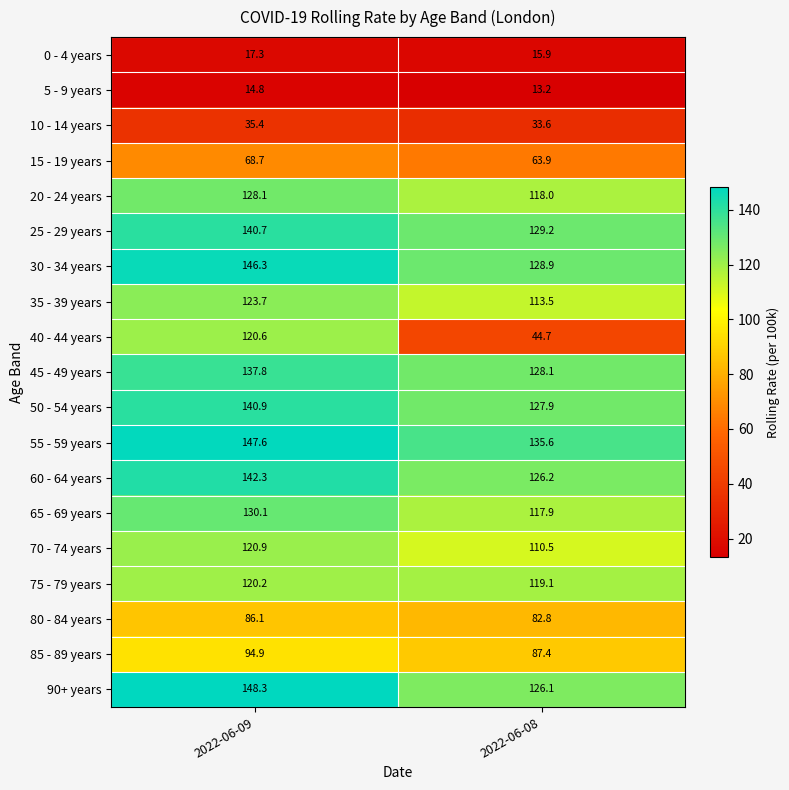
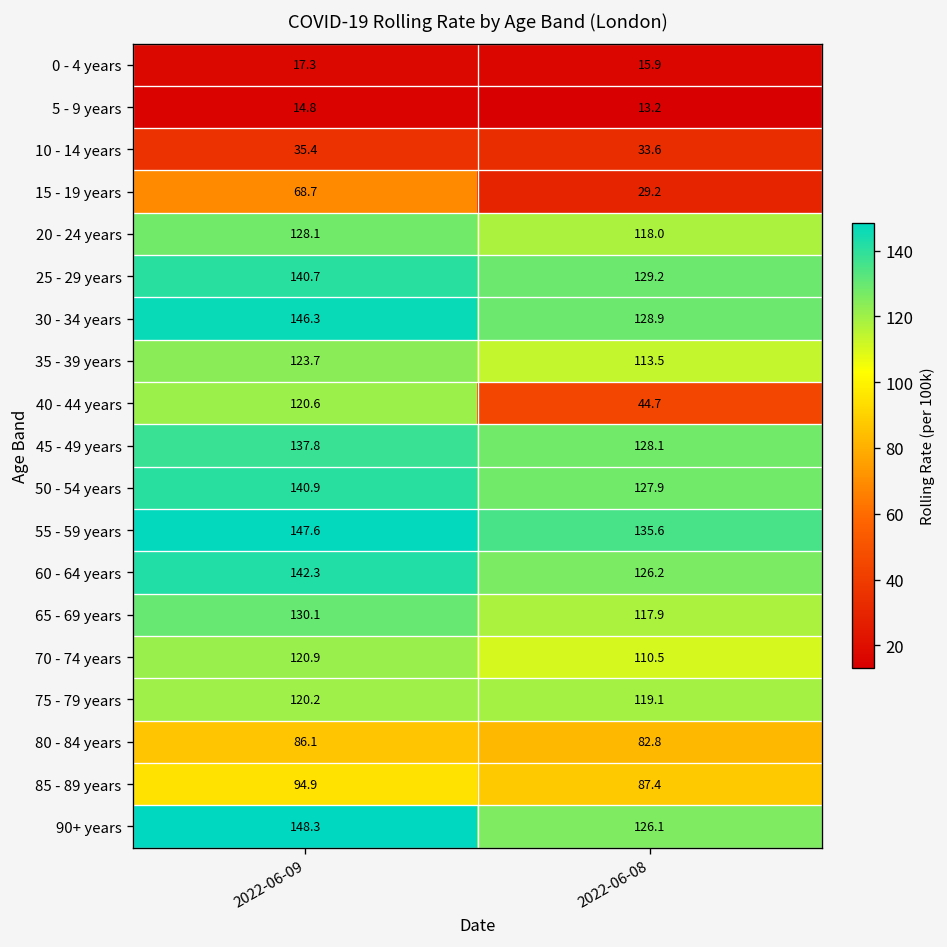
  {
    "0 - 4 years": {
      "2022-06-09": 17.3,
      "2022-06-08": 15.9
    },
    "5 - 9 years": {
      "2022-06-09": 14.8,
      "2022-06-08": 13.2
    },
    "10 - 14 years": {
      "2022-06-09": 35.4,
      "2022-06-08": 33.6
    },
    "15 - 19 years": {
      "2022-06-09": 68.7,
-     "2022-06-08": 63.9
+     "2022-06-08": 29.2
    },
    "20 - 24 years": {
      "2022-06-09": 128.1,
      "2022-06-08": 118.0
    },
    "25 - 29 years": {
      "2022-06-09": 140.7,
      "2022-06-08": 129.2
    },
    "30 - 34 years": {
      "2022-06-09": 146.3,
      "2022-06-08": 128.9
    },
    "35 - 39 years": {
      "2022-06-09": 123.7,
      "2022-06-08": 113.5
    },
    "40 - 44 years": {
      "2022-06-09": 120.6,
      "2022-06-08": 44.7
    },
    "45 - 49 years": {
      "2022-06-09": 137.8,
      "2022-06-08": 128.1
    },
    "50 - 54 years": {
      "2022-06-09": 140.9,
      "2022-06-08": 127.9
    },
    "55 - 59 years": {
      "2022-06-09": 147.6,
      "2022-06-08": 135.6
    },
    "60 - 64 years": {
      "2022-06-09": 142.3,
      "2022-06-08": 126.2
    },
    "65 - 69 years": {
      "2022-06-09": 130.1,
      "2022-06-08": 117.9
    },
    "70 - 74 years": {
      "2022-06-09": 120.9,
      "2022-06-08": 110.5
    },
    "75 - 79 years": {
      "2022-06-09": 120.2,
      "2022-06-08": 119.1
    },
    "80 - 84 years": {
      "2022-06-09": 86.1,
      "2022-06-08": 82.8
    },
    "85 - 89 years": {
      "2022-06-09": 94.9,
      "2022-06-08": 87.4
    },
    "90+ years": {
      "2022-06-09": 148.3,
      "2022-06-08": 126.1
    }
  }
